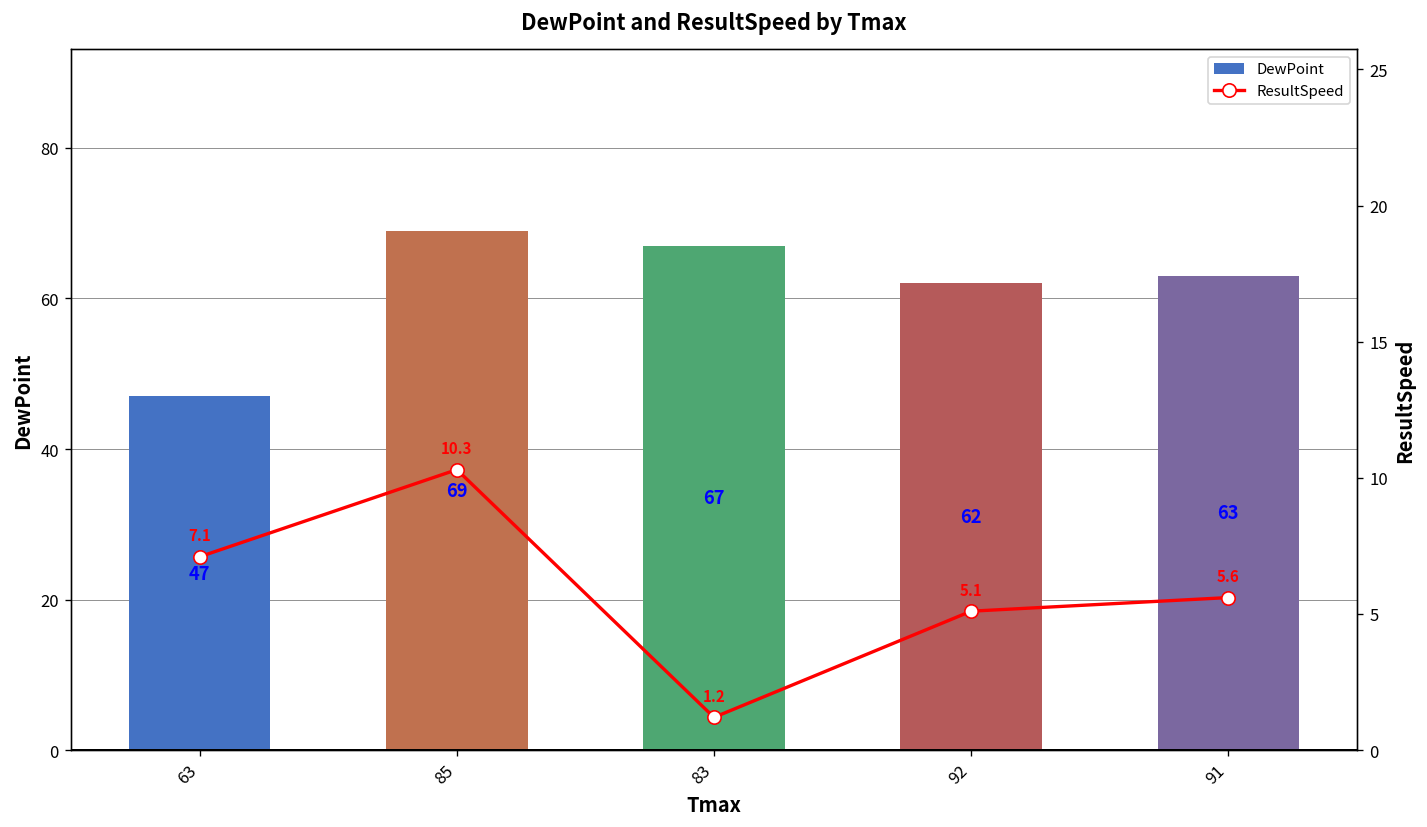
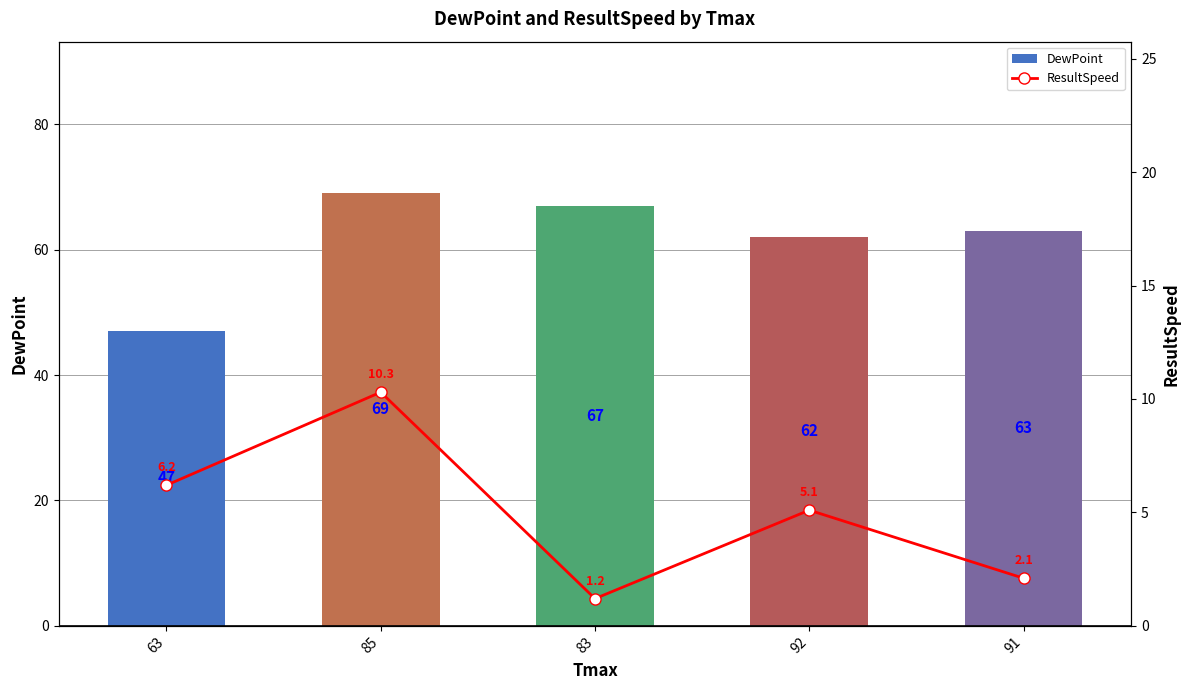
  {
    "DewPoint": {
      "63": 47,
      "85": 69,
      "83": 67,
      "92": 62,
      "91": 63
    },
    "ResultSpeed": {
-     "63": 7.1,
+     "63": 6.2,
      "85": 10.3,
      "83": 1.2,
      "92": 5.1,
-     "91": 5.6
+     "91": 2.1
    }
  }
